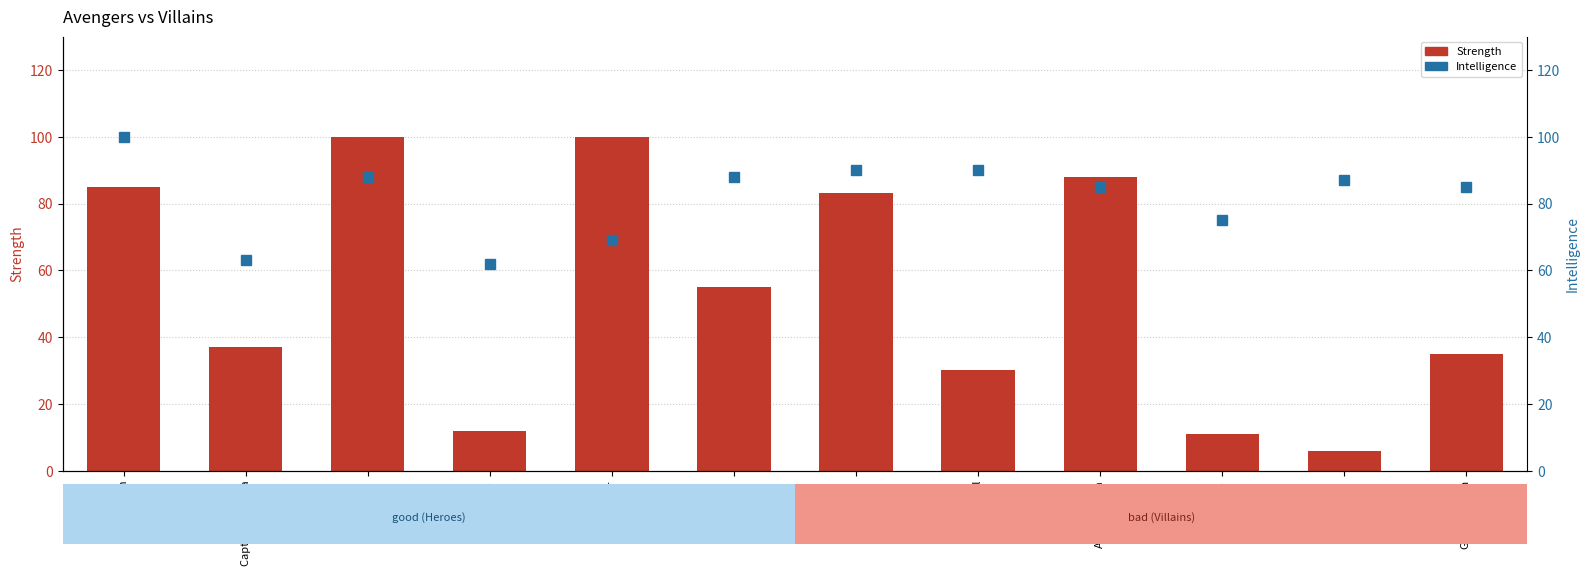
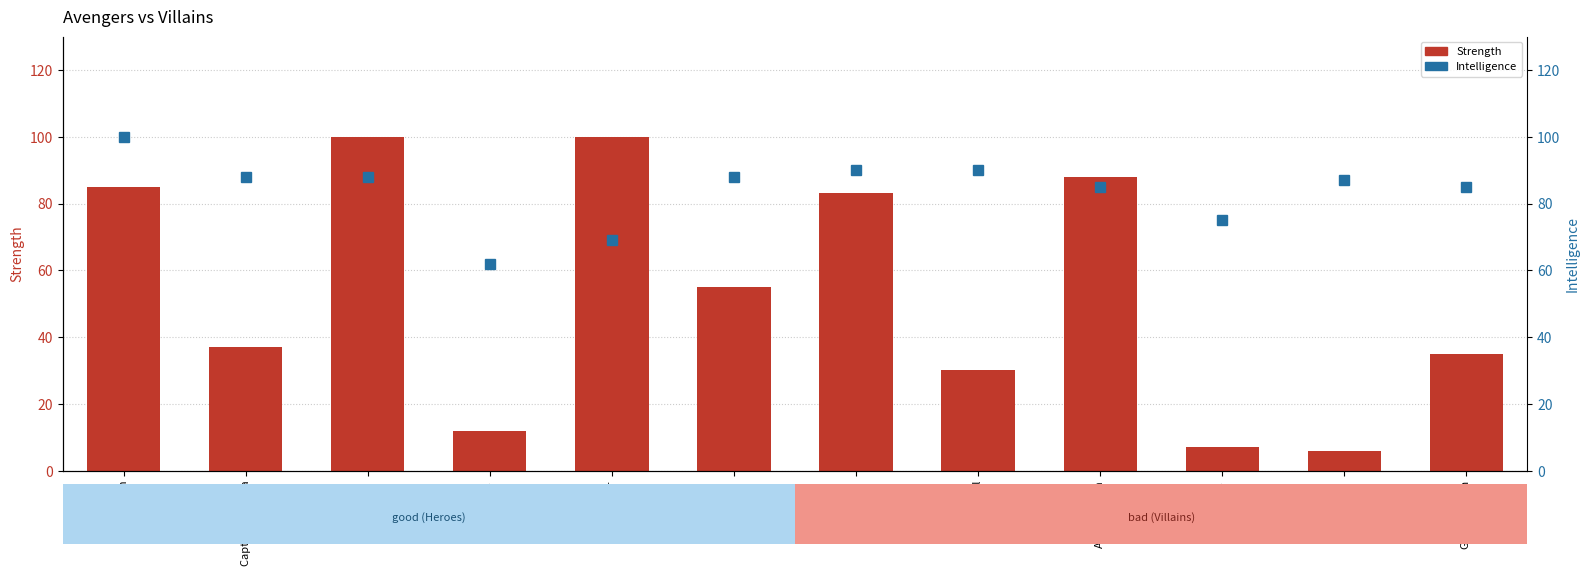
  {
    "Strength": {
      "Iron Man": 85,
      "Captain America": 37,
      "Hulk": 100,
      "Hawkeye": 12,
      "Thor": 100,
      "Spider-Man": 55,
      "Ultron": 83,
      "Red Skull": 30,
      "Abomination": 88,
-     "Bullseye": 11,
+     "Bullseye": 7,
      "Loki": 6,
      "Green Goblin": 35
    },
    "Intelligence": {
      "Iron Man": 100,
-     "Captain America": 63,
+     "Captain America": 88,
      "Hulk": 88,
      "Hawkeye": 62,
      "Thor": 69,
      "Spider-Man": 88,
      "Ultron": 90,
      "Red Skull": 90,
      "Abomination": 85,
      "Bullseye": 75,
      "Loki": 87,
      "Green Goblin": 85
    }
  }
